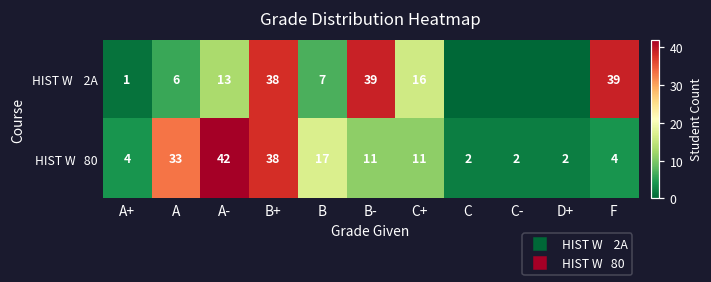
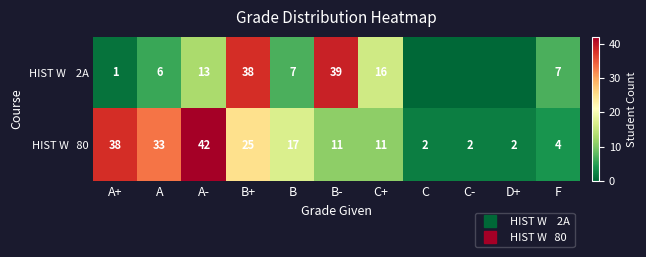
  {
    "HIST W 2A": {
      "A+": 1,
      "A": 6,
      "A-": 13,
      "B+": 38,
      "B": 7,
      "B-": 39,
      "C+": 16,
-     "F": 39
+     "F": 7
    },
    "HIST W 80": {
-     "A+": 4,
+     "A+": 38,
      "A": 33,
      "A-": 42,
-     "B+": 38,
+     "B+": 25,
      "B": 17,
      "B-": 11,
      "C+": 11,
      "C": 2,
      "C-": 2,
      "D+": 2,
      "F": 4
    }
  }
